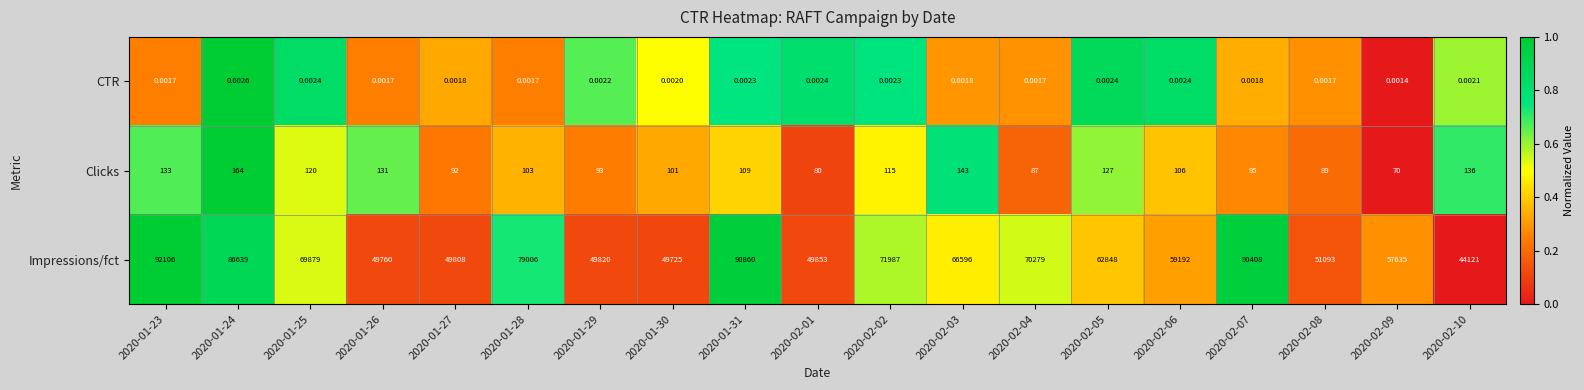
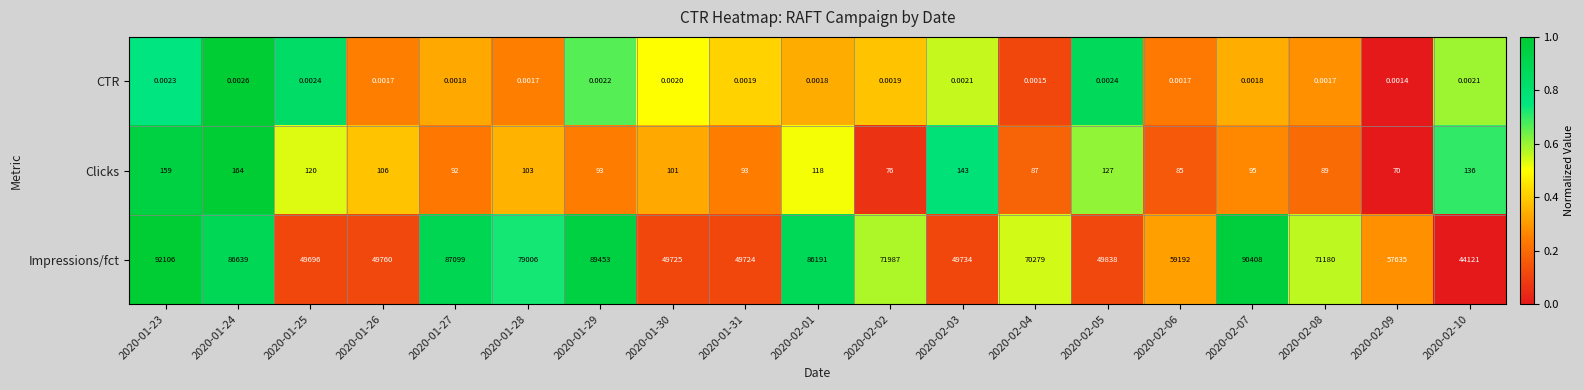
  {
    "CTR": {
-     "2020-01-23": 0.0017,
+     "2020-01-23": 0.0023,
      "2020-01-24": 0.0026,
      "2020-01-25": 0.0024,
      "2020-01-26": 0.0017,
      "2020-01-27": 0.0018,
      "2020-01-28": 0.0017,
      "2020-01-29": 0.0022,
      "2020-01-30": 0.0020,
-     "2020-01-31": 0.0023,
-     "2020-02-01": 0.0024,
-     "2020-02-02": 0.0023,
-     "2020-02-03": 0.0018,
-     "2020-02-04": 0.0017,
+     "2020-01-31": 0.0019,
+     "2020-02-01": 0.0018,
+     "2020-02-02": 0.0019,
+     "2020-02-03": 0.0021,
+     "2020-02-04": 0.0015,
      "2020-02-05": 0.0024,
-     "2020-02-06": 0.0024,
+     "2020-02-06": 0.0017,
      "2020-02-07": 0.0018,
      "2020-02-08": 0.0017,
      "2020-02-09": 0.0014,
      "2020-02-10": 0.0021
    },
    "Clicks": {
-     "2020-01-23": 133,
+     "2020-01-23": 159,
      "2020-01-24": 164,
      "2020-01-25": 120,
-     "2020-01-26": 131,
+     "2020-01-26": 106,
      "2020-01-27": 92,
      "2020-01-28": 103,
      "2020-01-29": 93,
      "2020-01-30": 101,
-     "2020-01-31": 109,
-     "2020-02-01": 80,
-     "2020-02-02": 115,
+     "2020-01-31": 93,
+     "2020-02-01": 118,
+     "2020-02-02": 76,
      "2020-02-03": 143,
      "2020-02-04": 87,
      "2020-02-05": 127,
-     "2020-02-06": 106,
+     "2020-02-06": 85,
      "2020-02-07": 95,
      "2020-02-08": 89,
      "2020-02-09": 70,
      "2020-02-10": 136
    },
    "Impressions/fct": {
      "2020-01-23": 92106,
      "2020-01-24": 86639,
-     "2020-01-25": 69879,
+     "2020-01-25": 49696,
      "2020-01-26": 49760,
-     "2020-01-27": 49808,
+     "2020-01-27": 87099,
      "2020-01-28": 79006,
-     "2020-01-29": 49820,
+     "2020-01-29": 89453,
      "2020-01-30": 49725,
-     "2020-01-31": 90860,
-     "2020-02-01": 49853,
+     "2020-01-31": 49724,
+     "2020-02-01": 86191,
      "2020-02-02": 71987,
-     "2020-02-03": 66596,
+     "2020-02-03": 49734,
      "2020-02-04": 70279,
-     "2020-02-05": 62848,
+     "2020-02-05": 49838,
      "2020-02-06": 59192,
      "2020-02-07": 90408,
-     "2020-02-08": 51093,
+     "2020-02-08": 71180,
      "2020-02-09": 57635,
      "2020-02-10": 44121
    }
  }
